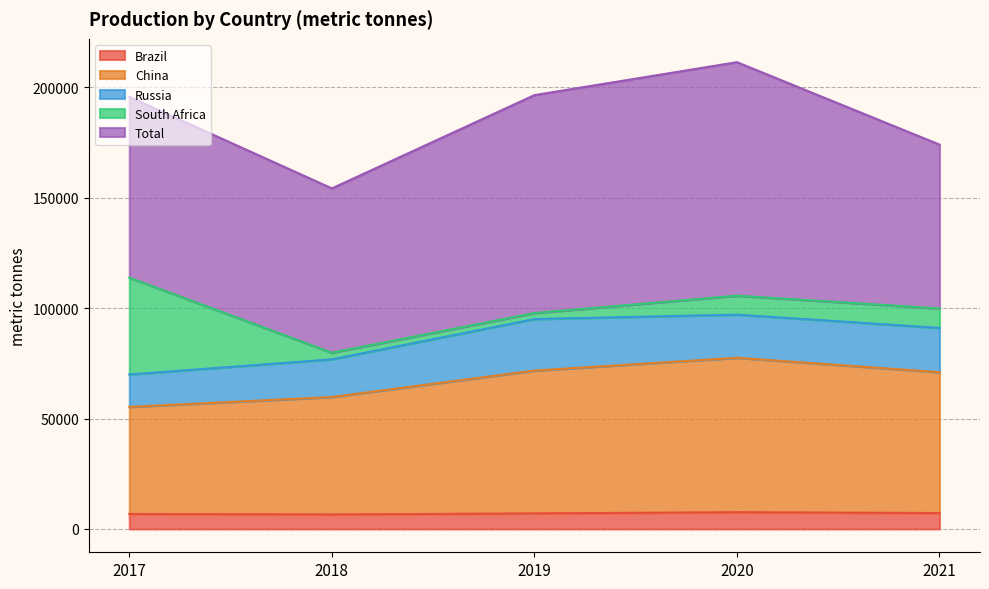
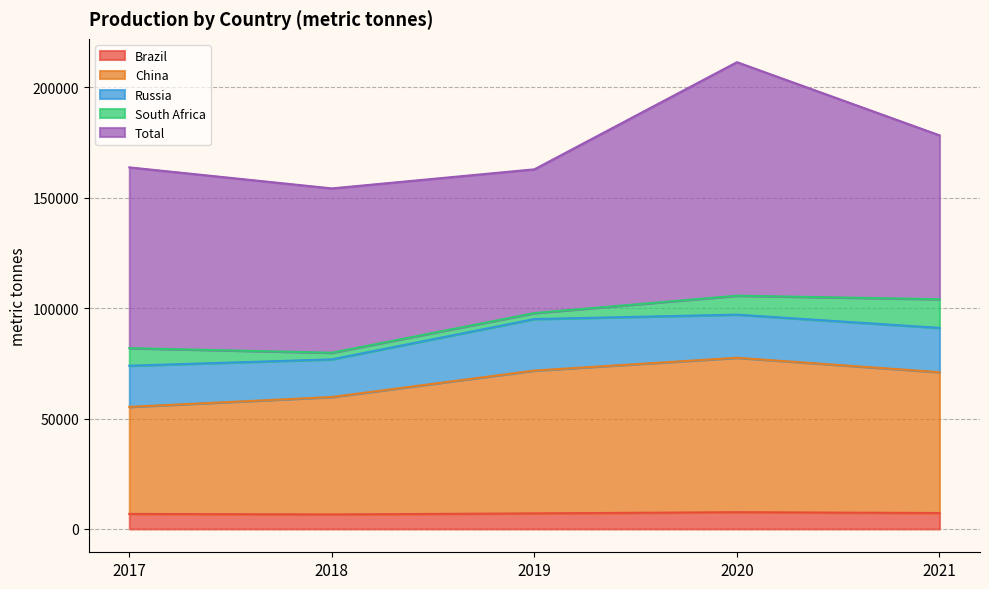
  {
    "Russia": {
-     "2017": 15000,
+     "2017": 19000,
      "2018": 17000,
      "2019": 23000,
      "2020": 20000,
      "2021": 20000
    },
    "South Africa": {
-     "2017": 44000,
+     "2017": 8000,
      "2018": 3000,
      "2019": 3000,
      "2020": 9000,
-     "2021": 9000
+     "2021": 13000
    },
    "Total": {
      "2018": 74000,
-     "2019": 99000,
+     "2019": 65000,
      "2020": 106000,
      "2021": 74000
    }
  }
